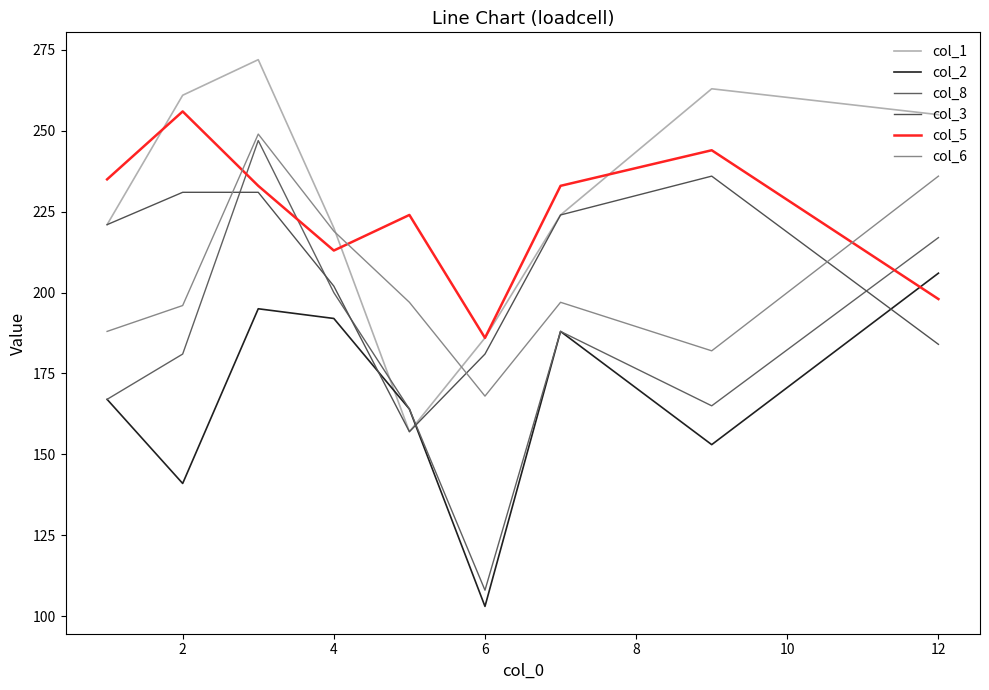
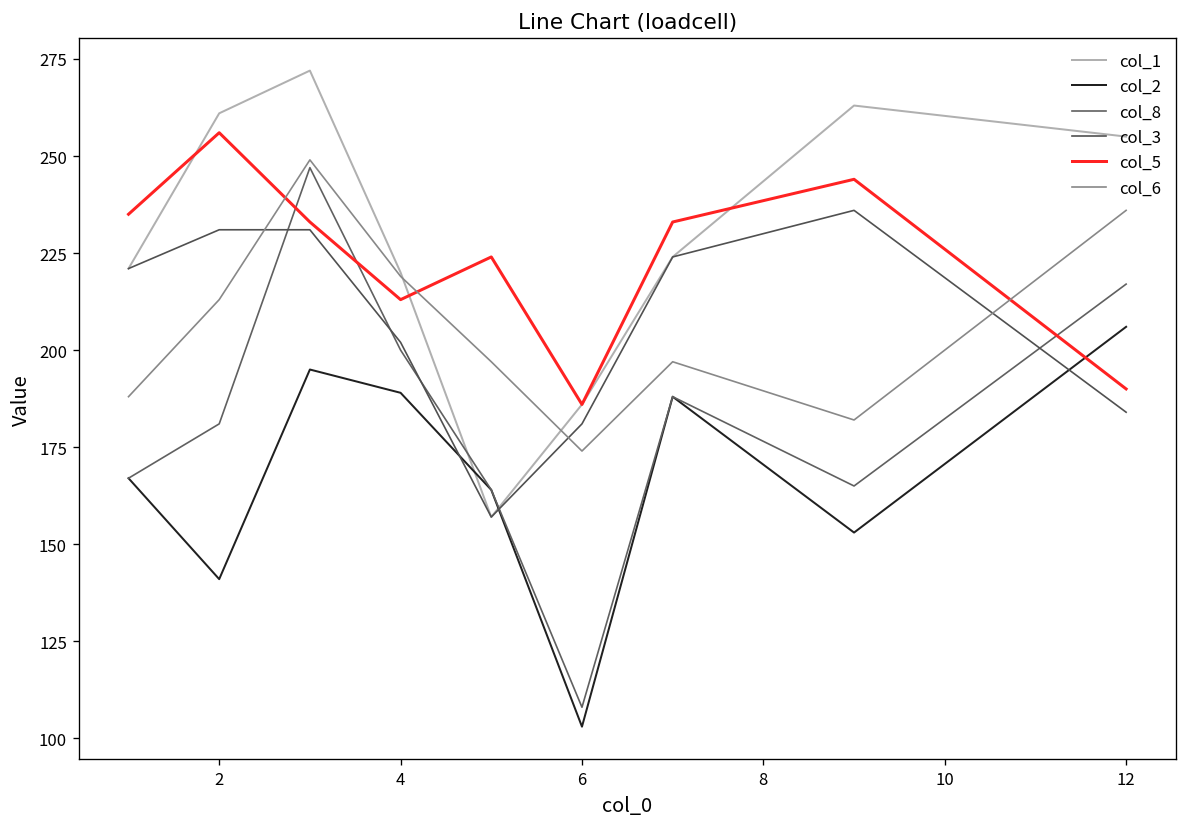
  {
    "col_1": {
      "2": 261,
      "4": 220,
      "12": 255
    },
    "col_2": {
      "2": 141,
-     "4": 192,
+     "4": 189,
      "6": 103,
      "12": 206
    },
    "col_5": {
      "2": 256,
      "4": 213,
-     "12": 198
+     "12": 190
    },
    "col_6": {
-     "2": 196,
+     "2": 213,
      "4": 219,
-     "6": 168,
+     "6": 174,
      "12": 236
    }
  }
